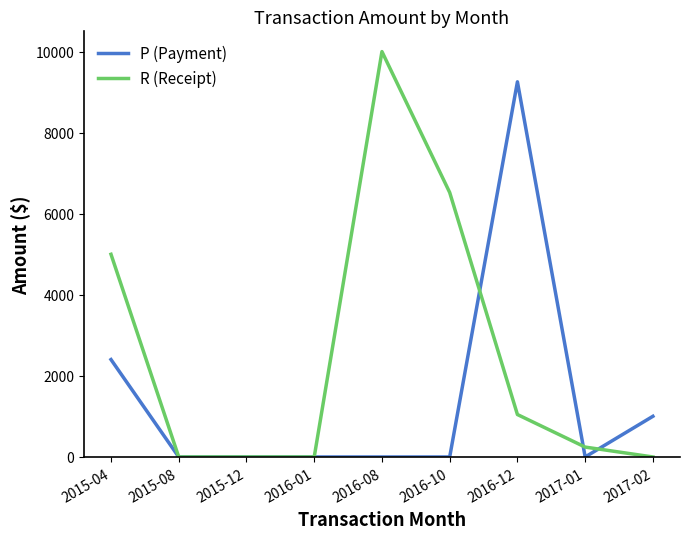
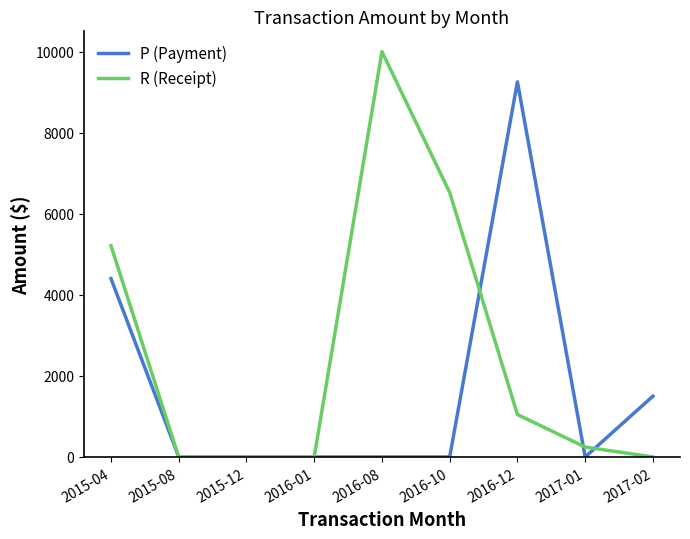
  {
    "P (Payment)": {
-     "2015-04": 2400,
+     "2015-04": 4400,
      "2016-08": 0,
      "2016-10": 0,
      "2016-12": 9300,
      "2017-01": 0,
-     "2017-02": 1000
+     "2017-02": 1500
    },
    "R (Receipt)": {
-     "2015-04": 5000,
+     "2015-04": 5200,
      "2016-08": 10000,
      "2016-10": 6500,
      "2016-12": 1000,
      "2017-01": 200,
      "2017-02": 0
    }
  }
